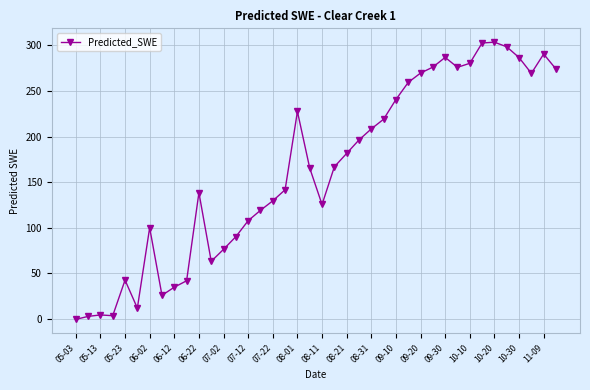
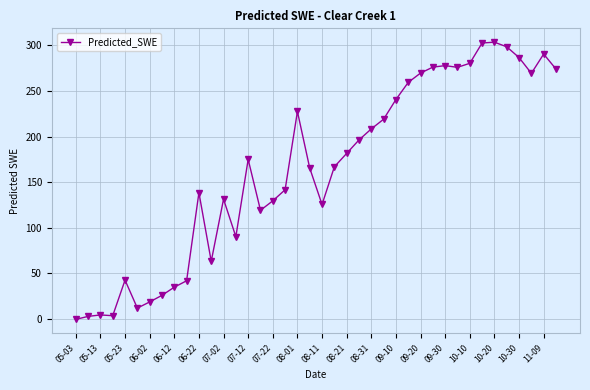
  {
    "05-03": 0,
    "05-13": 0,
    "05-23": 40,
-   "06-02": 100,
+   "06-02": 20,
    "06-12": 30,
    "06-22": 140,
-   "07-02": 80,
-   "07-12": 110,
+   "07-02": 130,
+   "07-12": 180,
    "07-22": 130,
    "08-01": 230,
    "08-11": 130,
    "08-21": 180,
    "08-31": 210,
    "09-10": 240,
    "09-20": 270,
-   "09-30": 290,
+   "09-30": 280,
    "10-10": 280,
    "10-20": 300,
    "10-30": 290,
    "11-09": 290
  }
